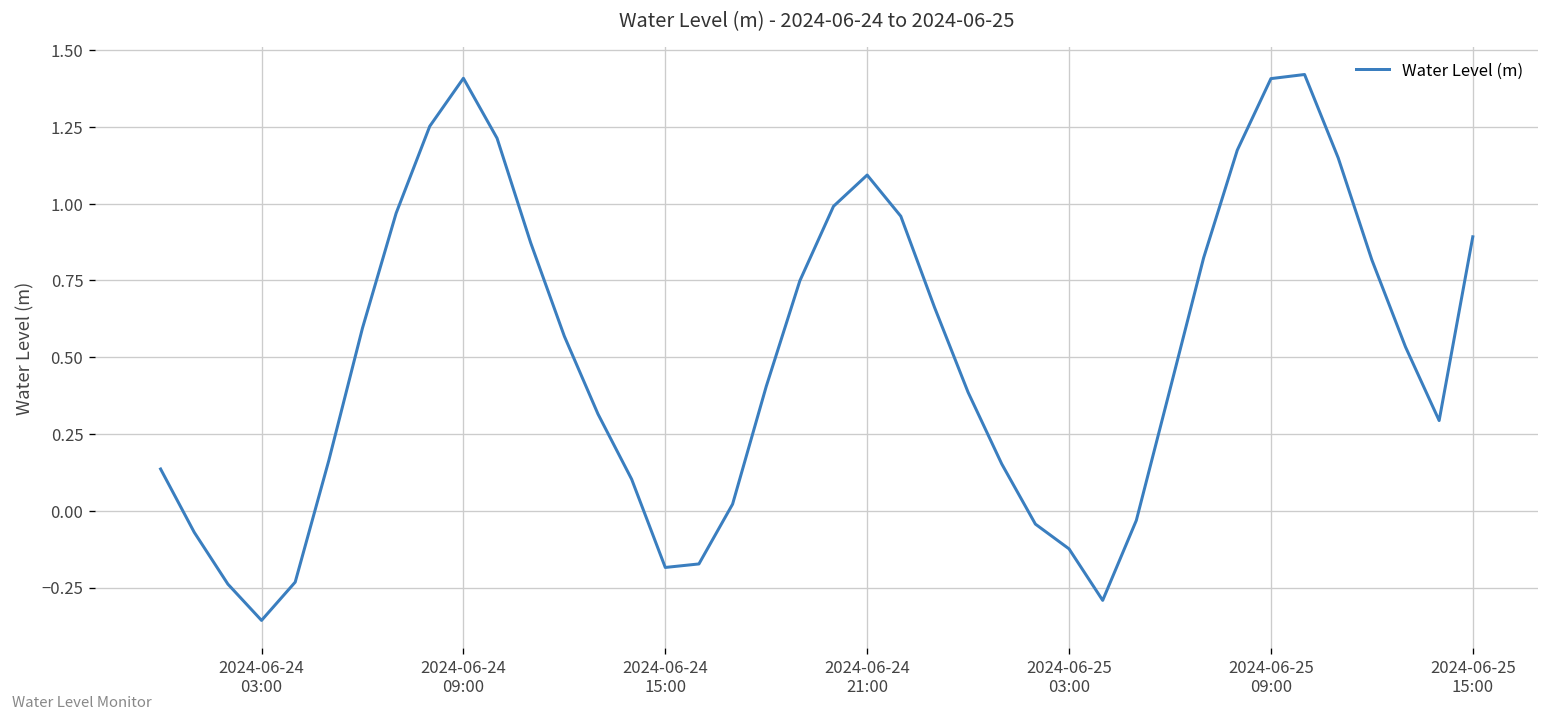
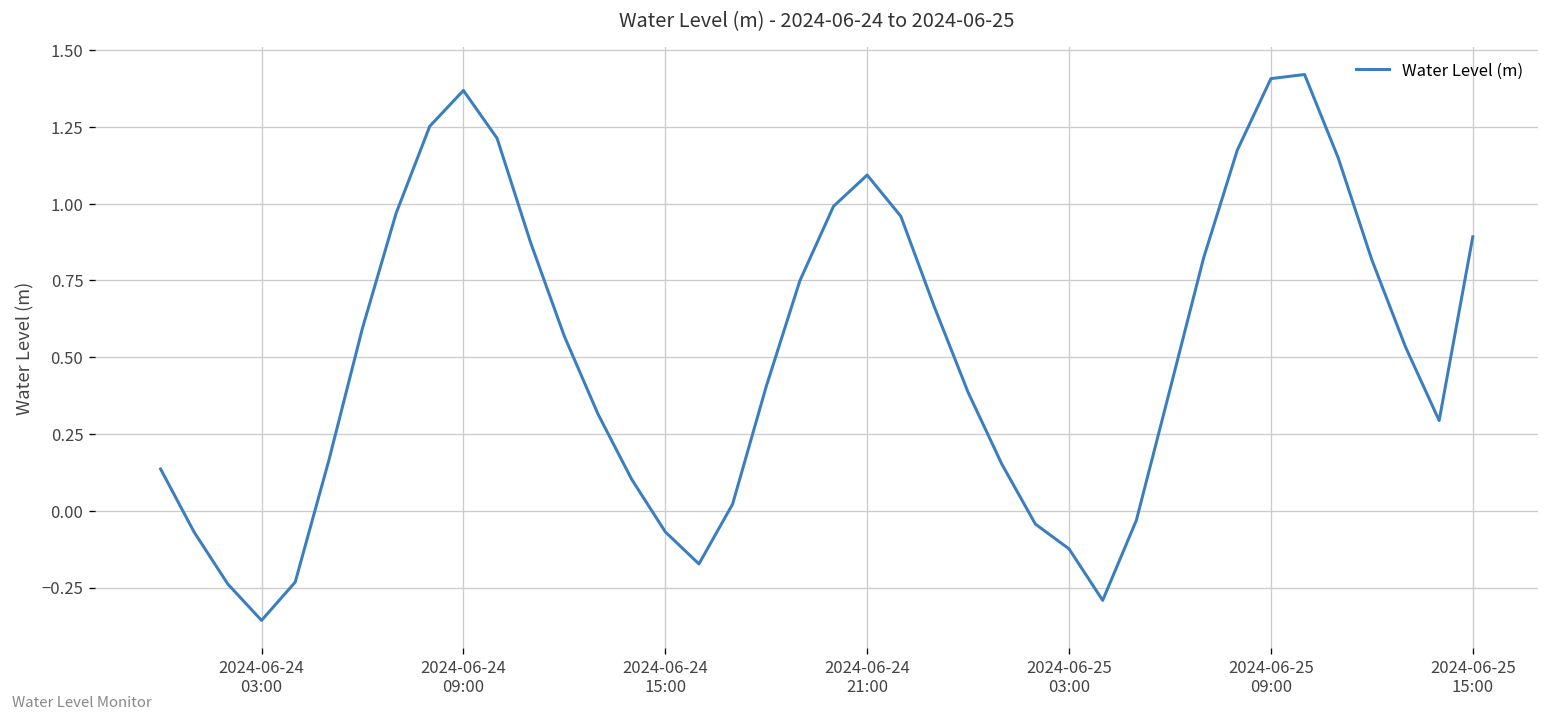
  {
    "2024-06-24 03:00": -0.36,
-   "2024-06-24 09:00": 1.41,
-   "2024-06-24 15:00": -0.18,
+   "2024-06-24 09:00": 1.37,
+   "2024-06-24 15:00": -0.07,
    "2024-06-24 21:00": 1.09,
    "2024-06-25 03:00": -0.12,
    "2024-06-25 09:00": 1.41,
    "2024-06-25 15:00": 0.89
  }
